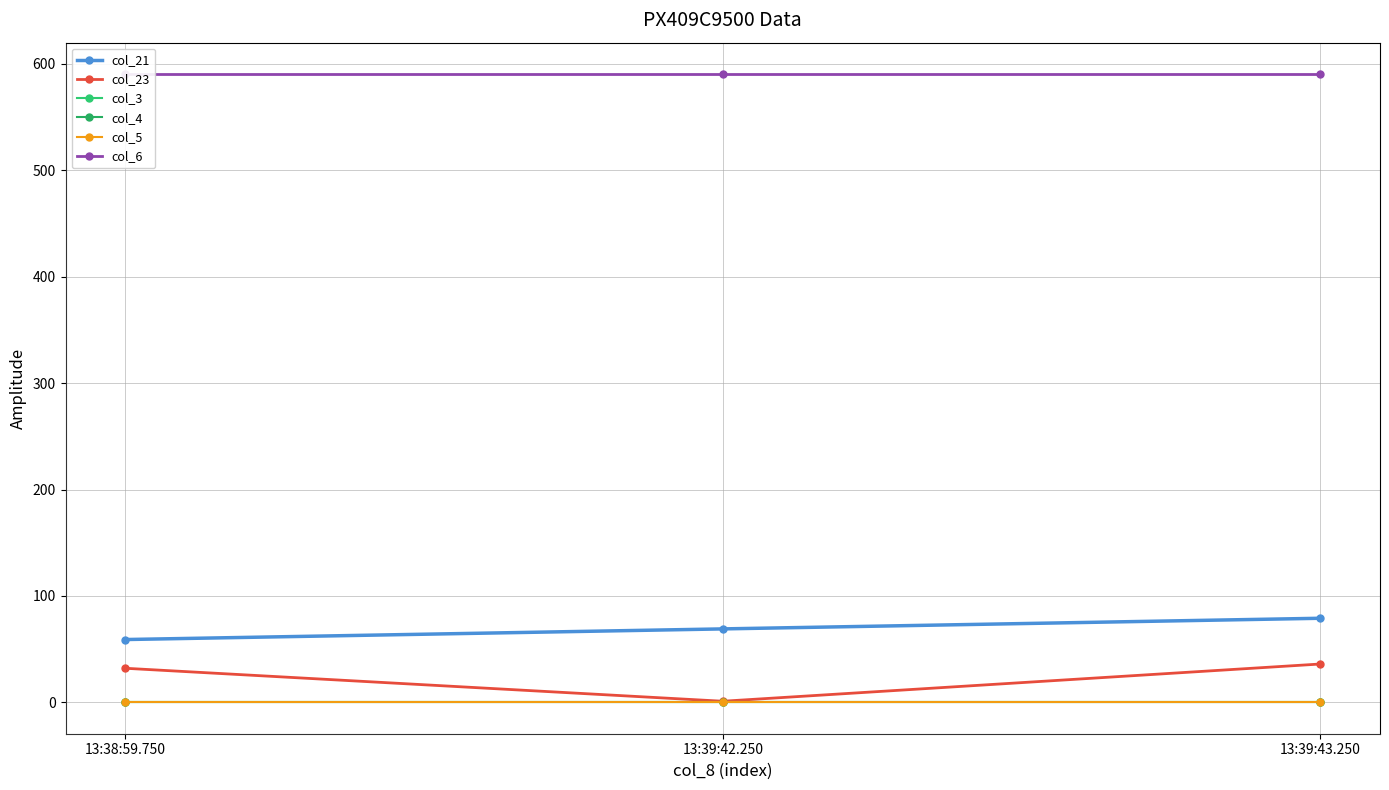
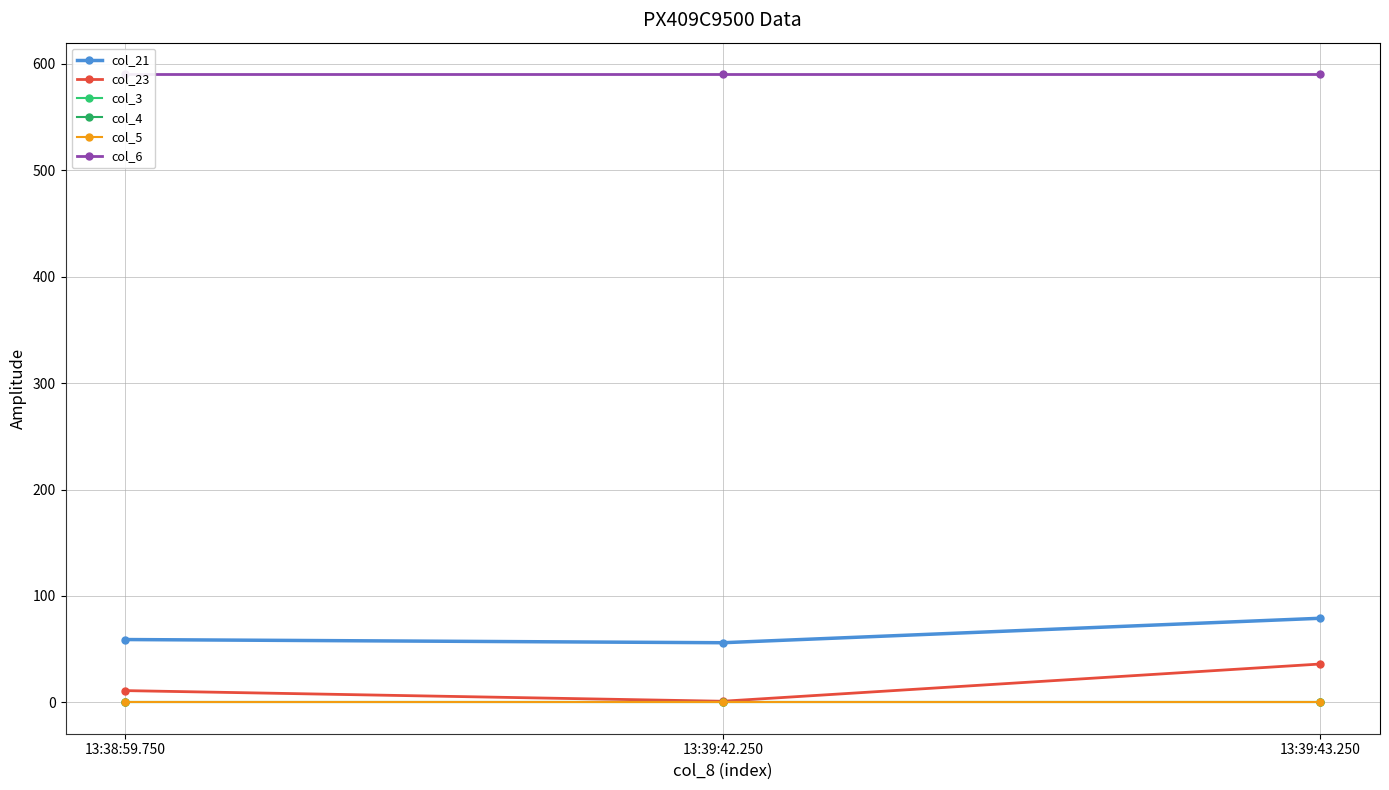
  {
    "col_21": {
      "13:38:59.750": 59,
-     "13:39:42.250": 69,
+     "13:39:42.250": 56,
      "13:39:43.250": 79
    },
    "col_23": {
-     "13:38:59.750": 32,
+     "13:38:59.750": 11,
      "13:39:43.250": 36
    },
    "col_5": {
      "13:38:59.750": 0,
      "13:39:43.250": 0
    },
    "col_6": {
      "13:39:42.250": 591,
      "13:39:43.250": 591
    }
  }
